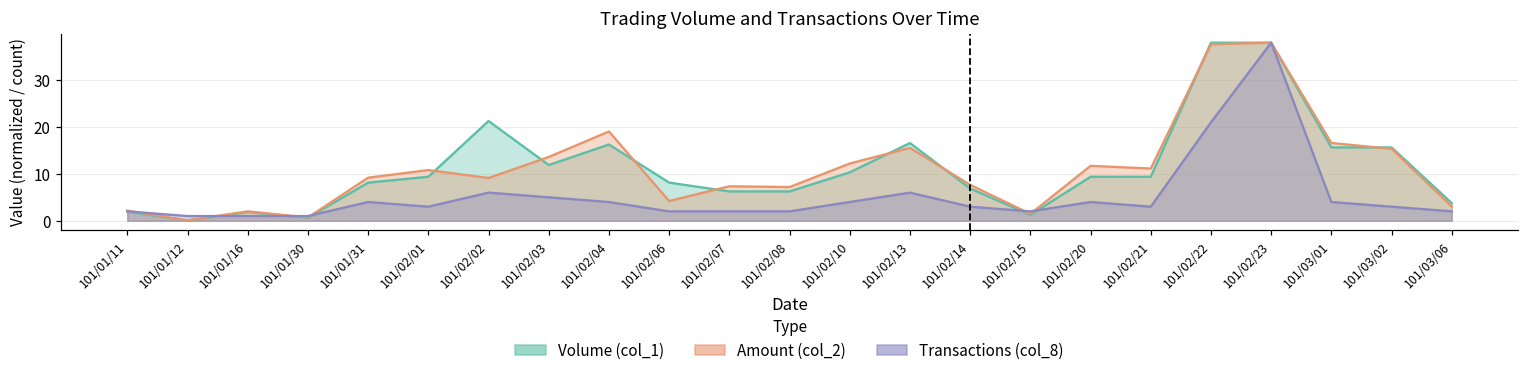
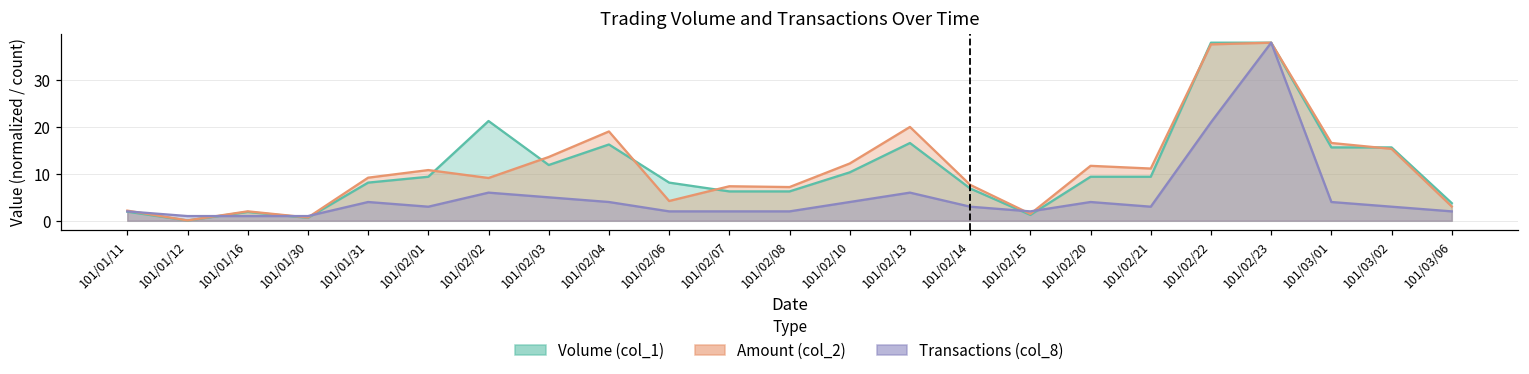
  {
    "Amount (col_2)": {
      "101/01/31": 9,
      "101/02/01": 11,
      "101/02/02": 9,
      "101/02/03": 14,
      "101/02/04": 19,
      "101/02/06": 4,
      "101/02/07": 7,
      "101/02/08": 7,
      "101/02/10": 12,
-     "101/02/13": 16,
+     "101/02/13": 20,
      "101/02/14": 8,
      "101/02/20": 12,
      "101/02/21": 11,
      "101/03/01": 17,
      "101/03/06": 3
    }
  }
